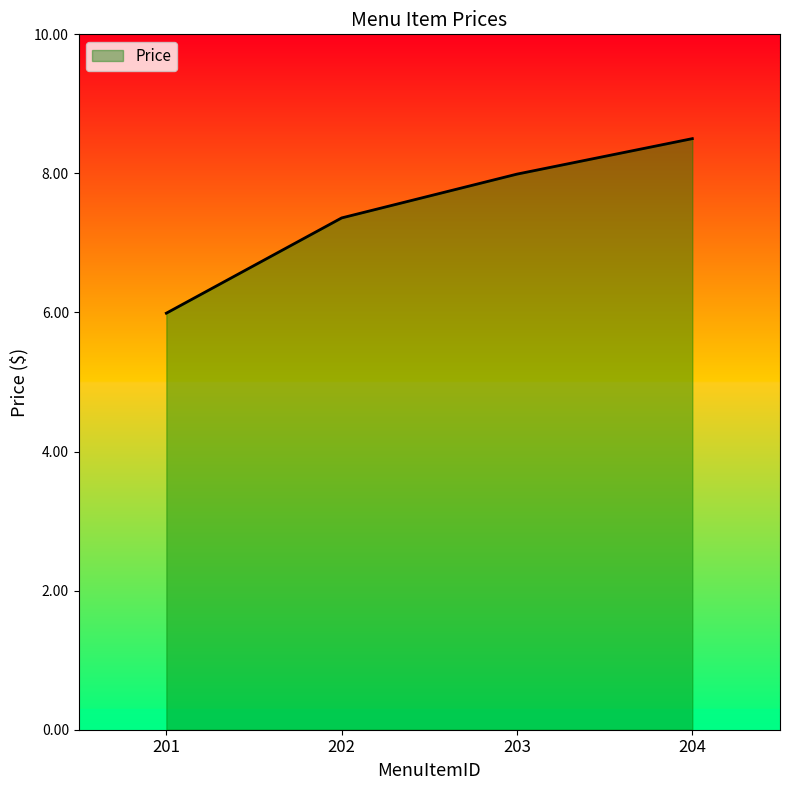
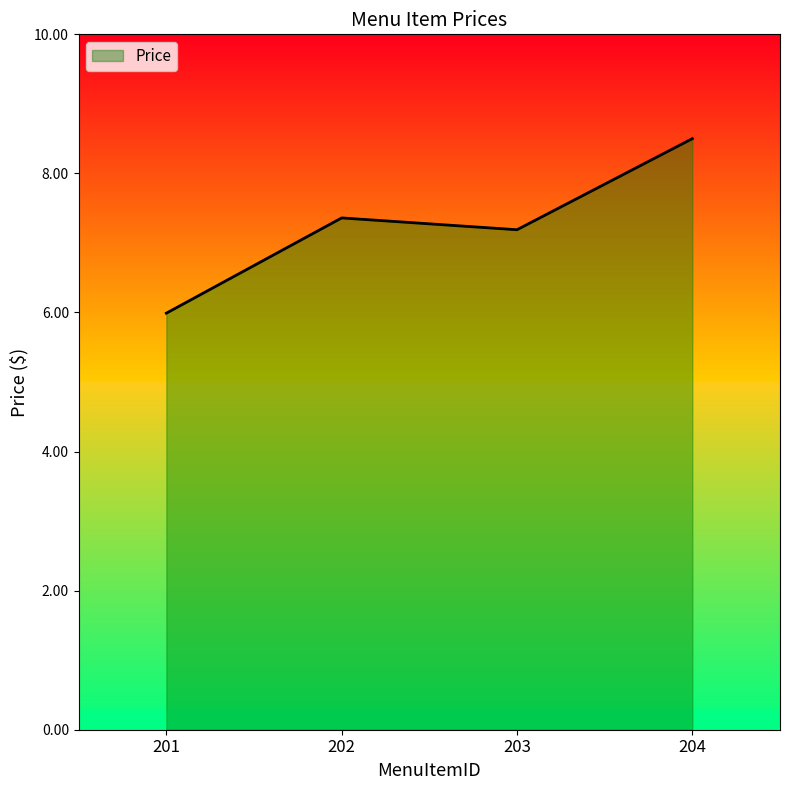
  {
    "201": 6.0,
    "202": 7.4,
-   "203": 8.0,
+   "203": 7.2,
    "204": 8.5
  }
